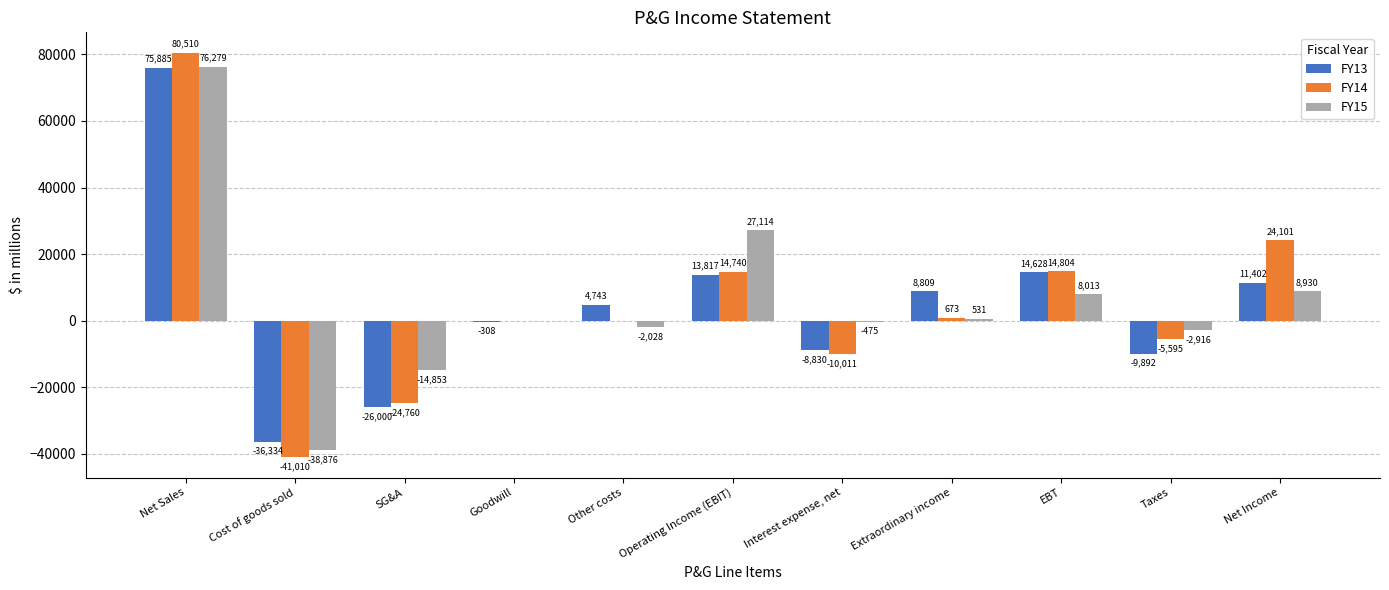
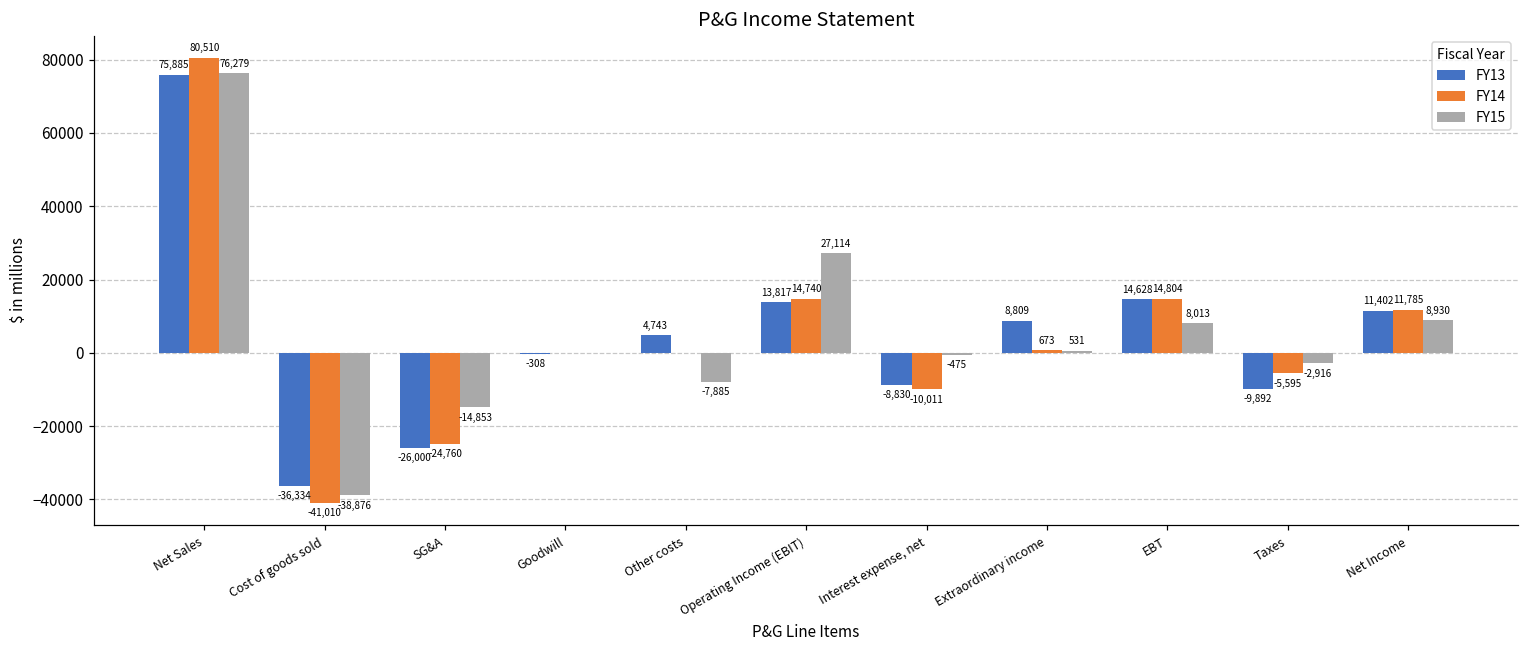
  {
    "FY13": {
      "Net Sales": "75,885",
      "Cost of goods sold": "-36,334",
      "SG&A": "-26,000",
      "Goodwill": "-308",
      "Other costs": "4,743",
      "Operating Income (EBIT)": "13,817",
      "Interest expense, net": "-8,830",
      "Extraordinary income": "8,809",
      "EBT": "14,628",
      "Taxes": "-9,892",
      "Net Income": "11,402"
    },
    "FY14": {
      "Net Sales": "80,510",
      "Cost of goods sold": "-41,010",
      "SG&A": "-24,760",
      "Operating Income (EBIT)": "14,740",
      "Interest expense, net": "-10,011",
      "Extraordinary income": "673",
      "EBT": "14,804",
      "Taxes": "-5,595",
-     "Net Income": "24,101"
+     "Net Income": "11,785"
    },
    "FY15": {
      "Net Sales": "76,279",
      "Cost of goods sold": "-38,876",
      "SG&A": "-14,853",
-     "Other costs": "-2,028",
+     "Other costs": "-7,885",
      "Operating Income (EBIT)": "27,114",
      "Interest expense, net": "-475",
      "Extraordinary income": "531",
      "EBT": "8,013",
      "Taxes": "-2,916",
      "Net Income": "8,930"
    }
  }
